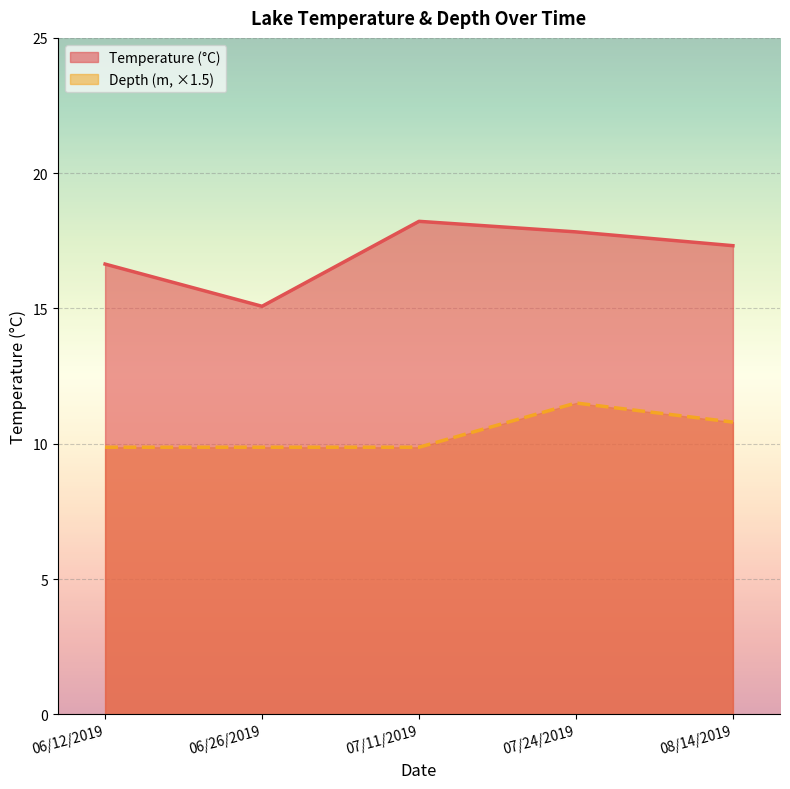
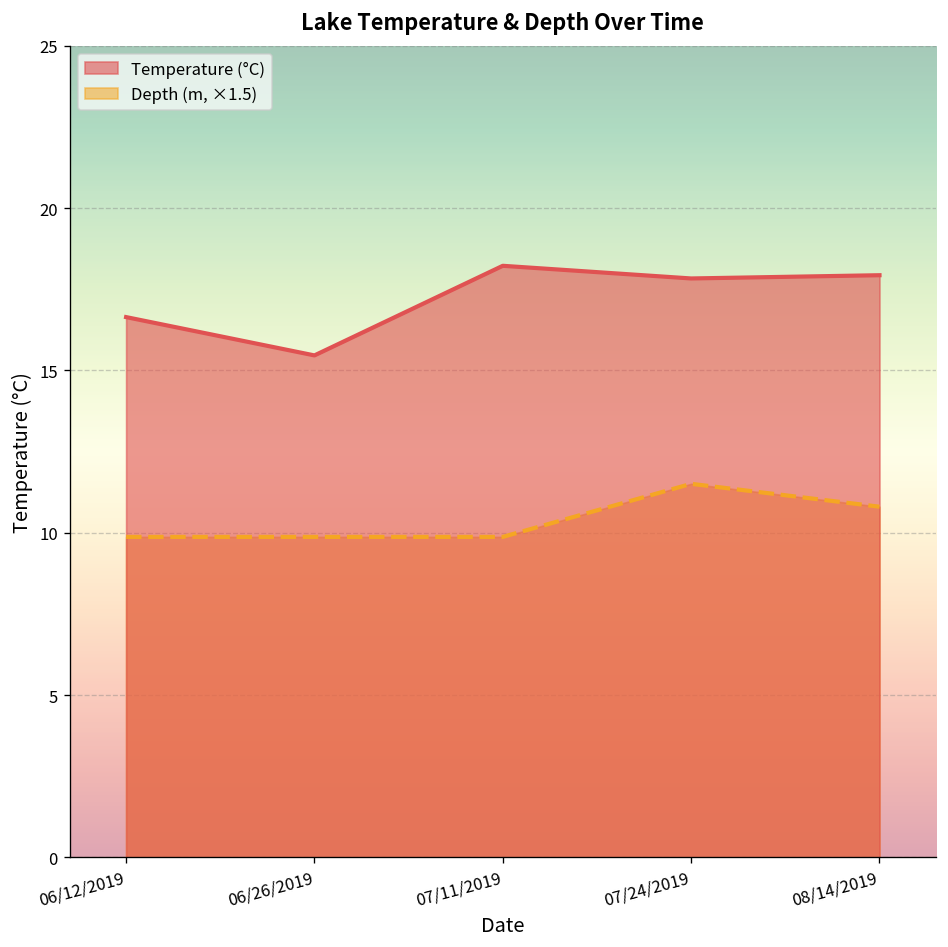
  {
    "Temperature (°C)": {
      "06/12/2019": 16.6,
-     "06/26/2019": 15.1,
+     "06/26/2019": 15.5,
      "07/11/2019": 18.2,
      "07/24/2019": 17.8,
-     "08/14/2019": 17.3
+     "08/14/2019": 17.9
    },
    "Depth (m, ×1.5)": {
      "06/12/2019": 9.9,
      "06/26/2019": 9.9,
      "07/11/2019": 9.9,
      "07/24/2019": 11.5,
      "08/14/2019": 10.8
    }
  }
